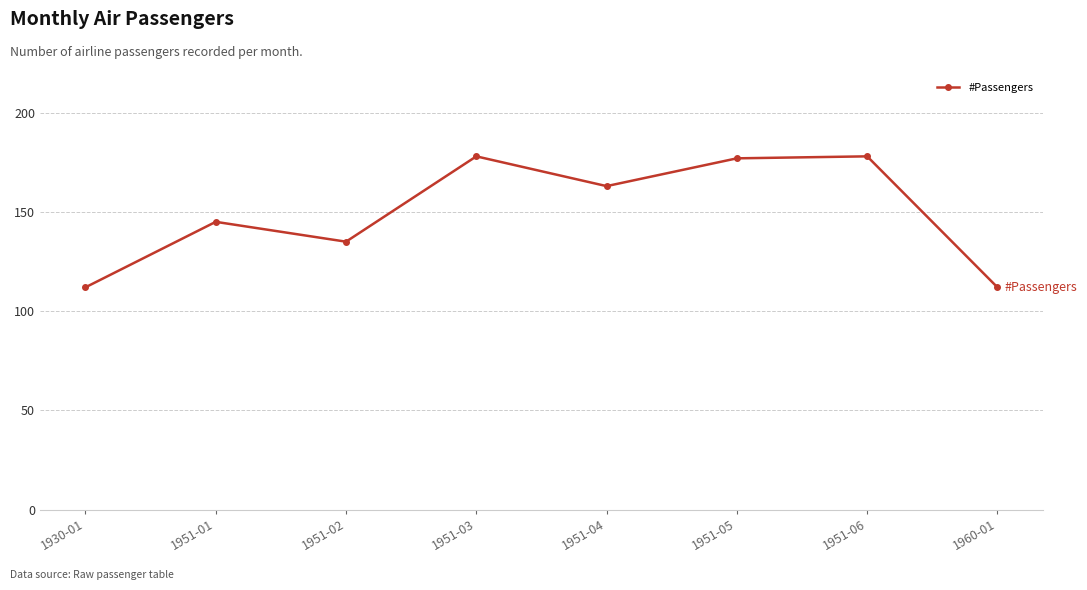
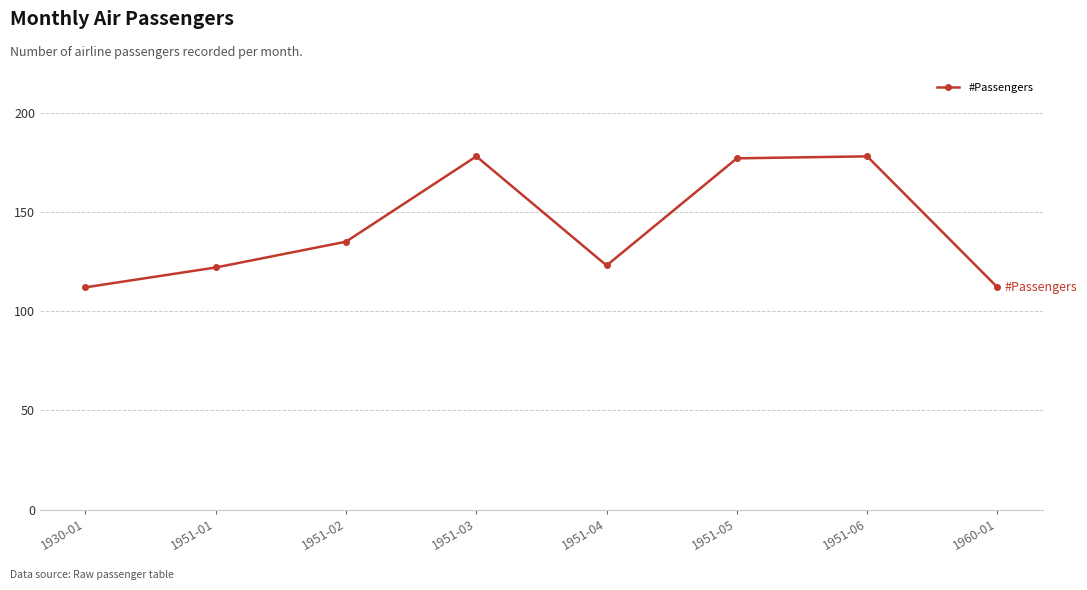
  {
    "1930-01": 112,
-   "1951-01": 145,
+   "1951-01": 122,
    "1951-02": 135,
    "1951-03": 178,
-   "1951-04": 163,
+   "1951-04": 123,
    "1951-05": 177,
    "1951-06": 178,
    "1960-01": 112
  }
